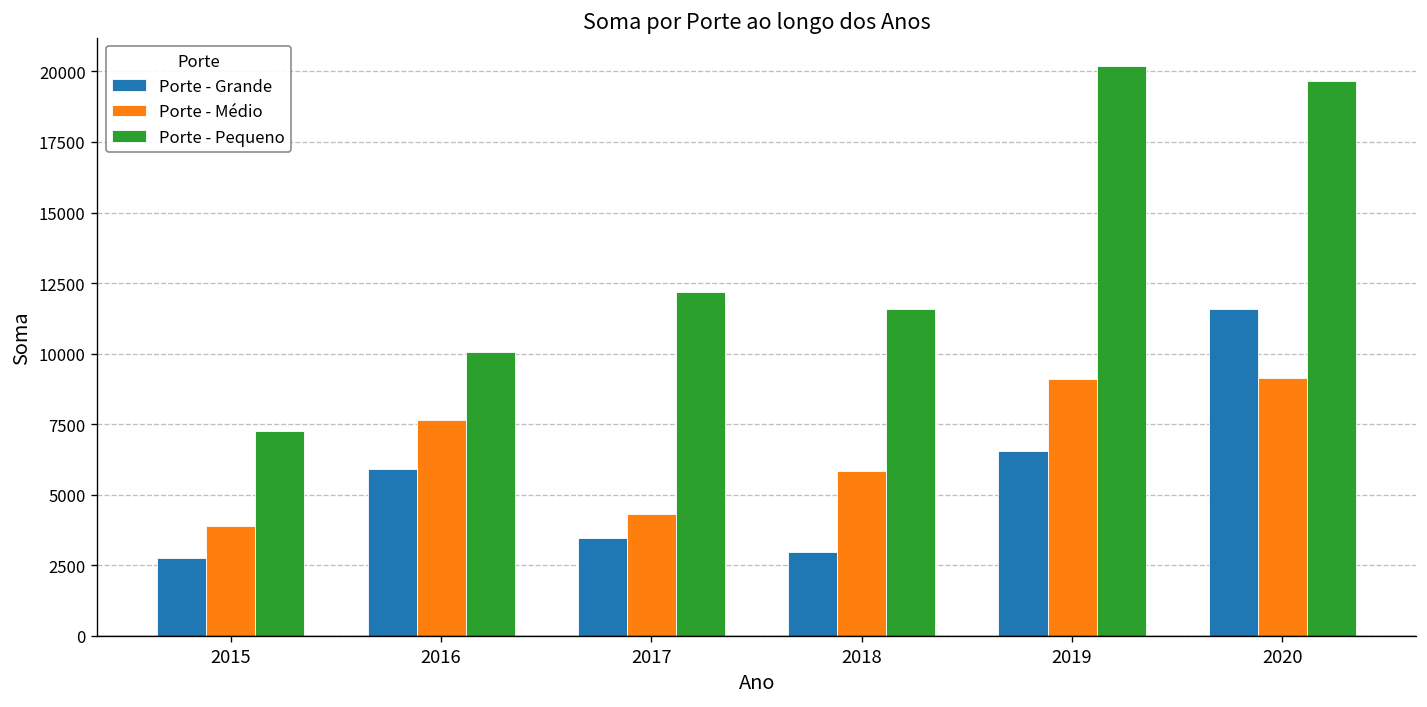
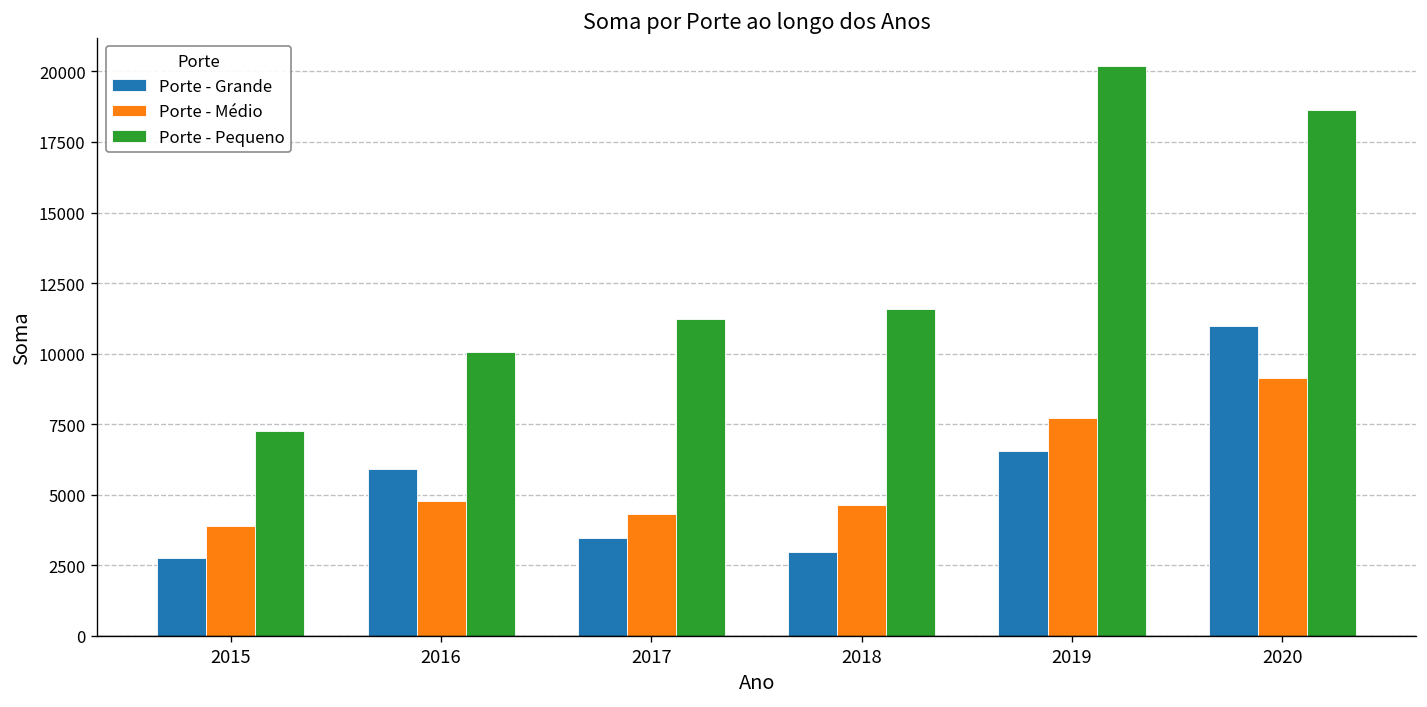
  {
    "Porte - Grande": {
      "2015": 2800,
      "2016": 5900,
      "2017": 3500,
      "2018": 3000,
      "2019": 6500,
-     "2020": 11600
+     "2020": 11000
    },
    "Porte - Médio": {
      "2015": 3900,
-     "2016": 7600,
+     "2016": 4800,
      "2017": 4300,
-     "2018": 5800,
-     "2019": 9100,
+     "2018": 4600,
+     "2019": 7700,
      "2020": 9100
    },
    "Porte - Pequeno": {
      "2015": 7300,
      "2016": 10000,
-     "2017": 12200,
+     "2017": 11200,
      "2018": 11600,
      "2019": 20200,
-     "2020": 19700
+     "2020": 18600
    }
  }
